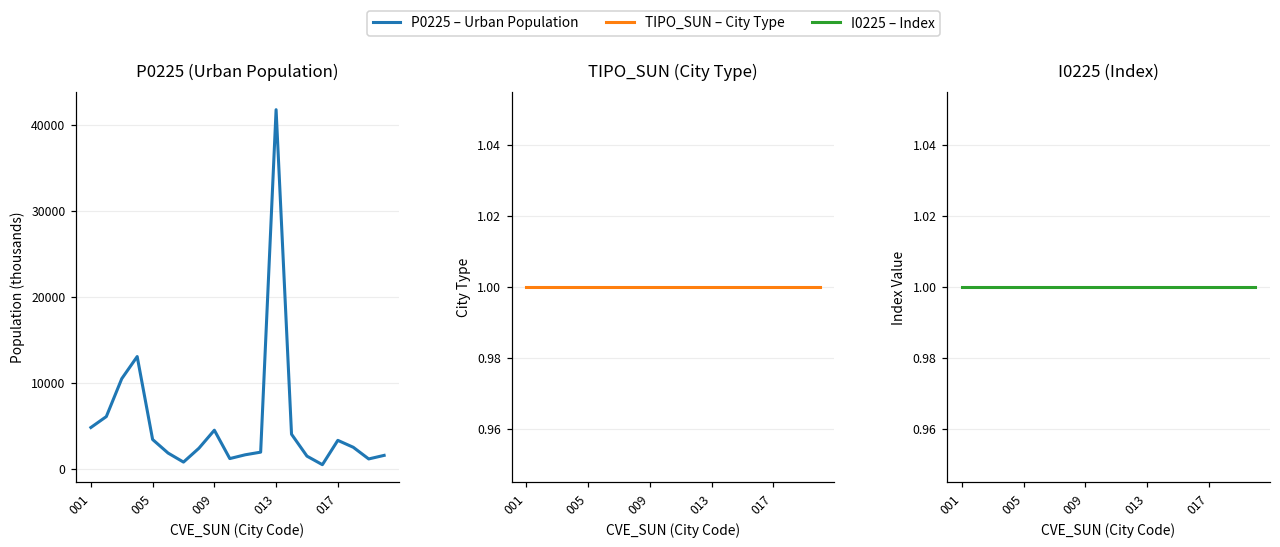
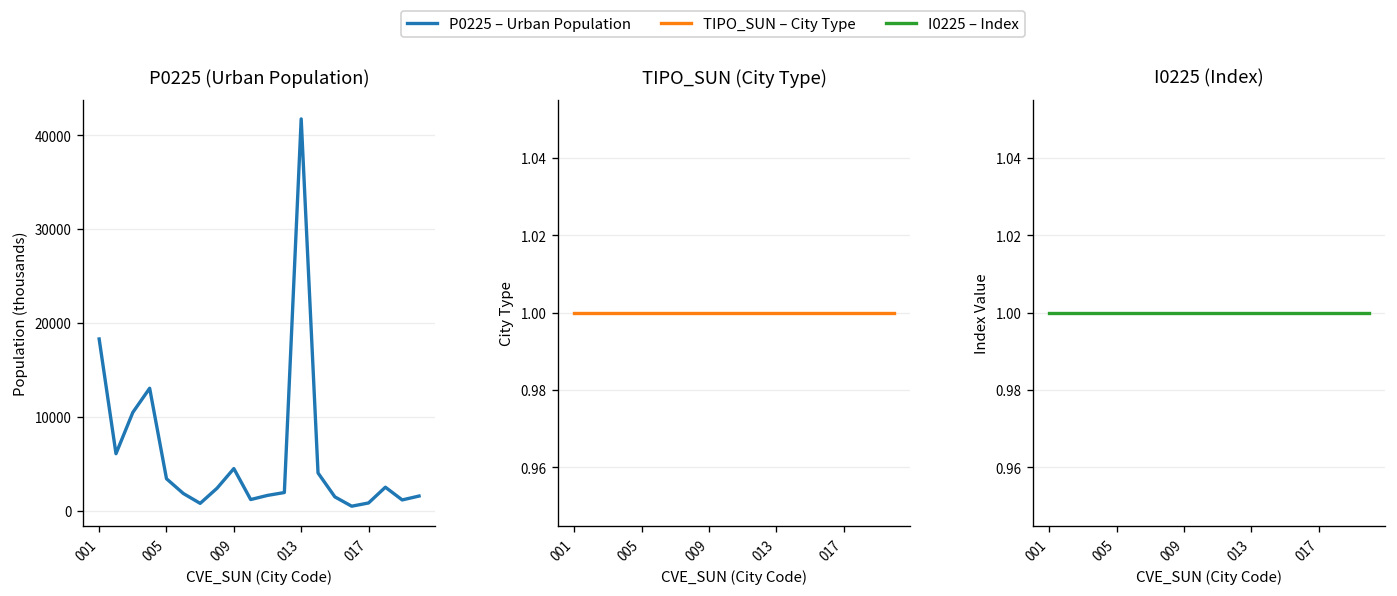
  {
    "P0225 (Urban Population)": {
-     "001": 5000,
+     "001": 18000,
      "005": 3000,
      "009": 4000,
      "013": 42000,
-     "017": 3000
+     "017": 1000
    },
    "TIPO_SUN (City Type)": {
      "001": 1.000,
      "005": 1.000,
      "009": 1.000,
      "013": 1.000,
      "017": 1.000
    },
    "I0225 (Index)": {
      "001": 1.000,
      "005": 1.000,
      "009": 1.000,
      "013": 1.000,
      "017": 1.000
    }
  }
